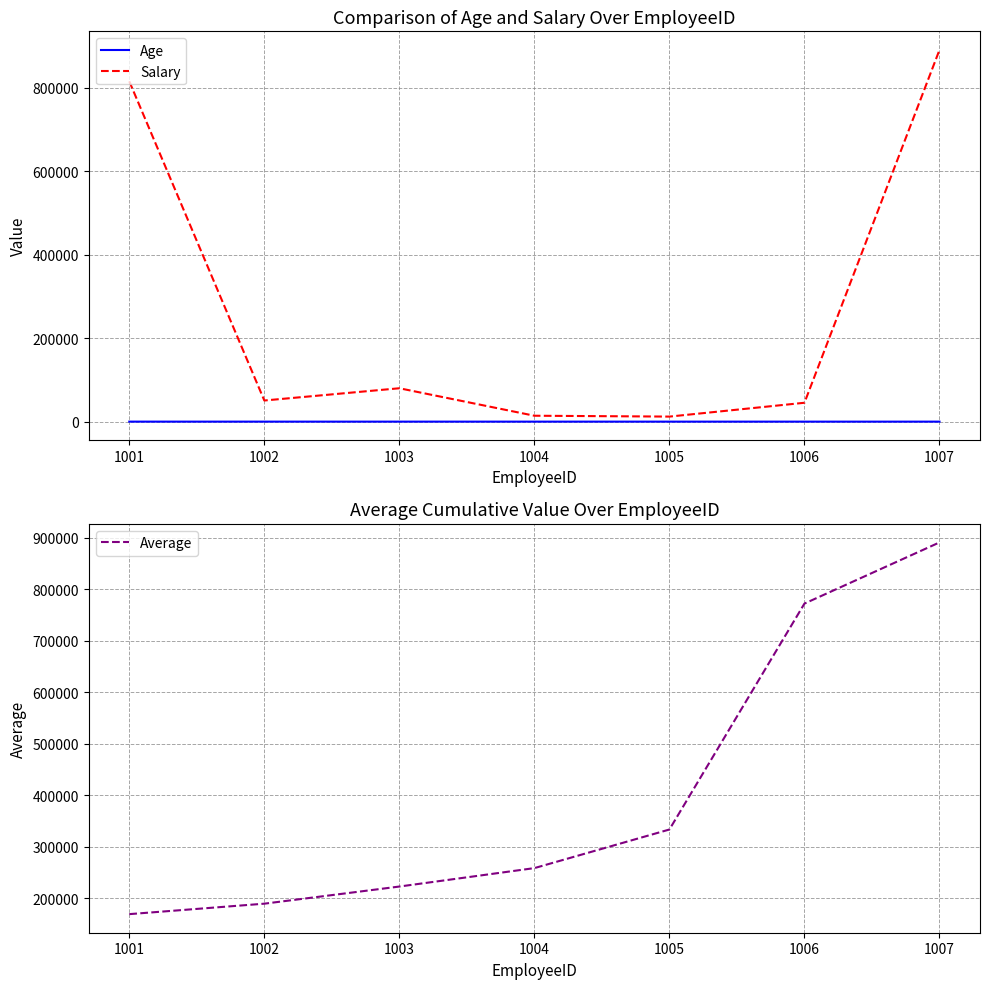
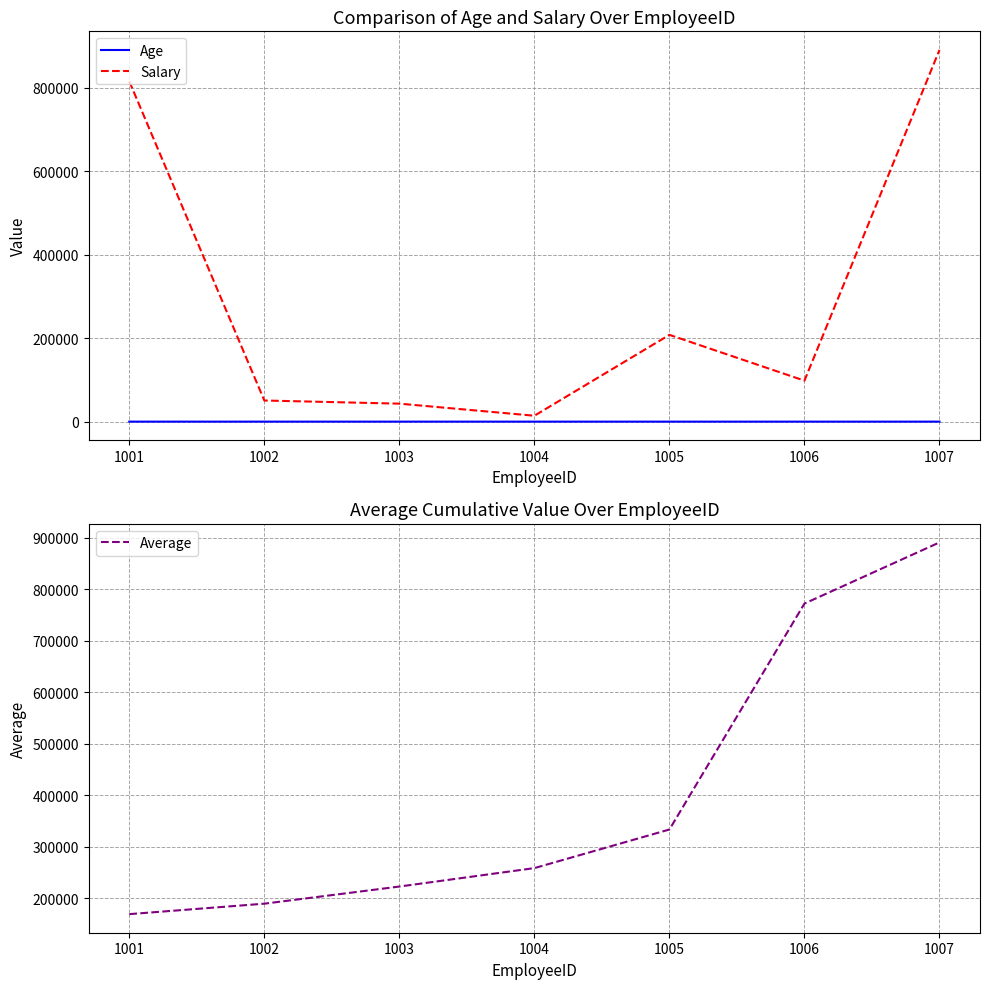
  {
    "Comparison of Age and Salary Over EmployeeID": {
      "Age": {
        "1001": 0,
        "1002": 0,
        "1003": 0,
        "1004": 0,
        "1005": 0,
        "1006": 0,
        "1007": 0
      },
      "Salary": {
        "1002": 50000,
-       "1003": 80000,
+       "1003": 40000,
        "1004": 10000,
-       "1005": 10000,
-       "1006": 50000,
+       "1005": 210000,
+       "1006": 100000,
        "1007": 890000
      }
    },
    "Average Cumulative Value Over EmployeeID": {
      "1001": 170000,
      "1002": 190000,
      "1003": 220000,
      "1004": 260000,
      "1005": 330000,
      "1006": 770000,
      "1007": 890000
    }
  }
